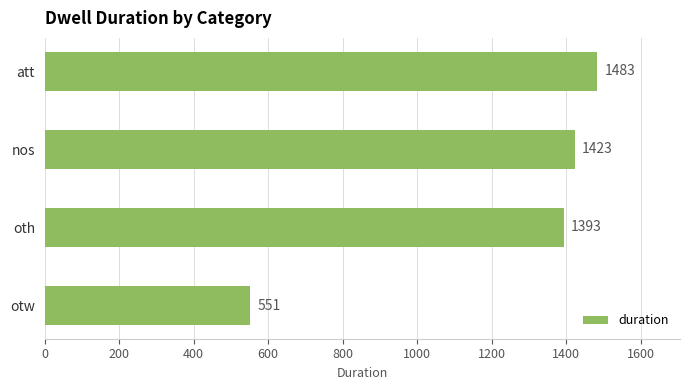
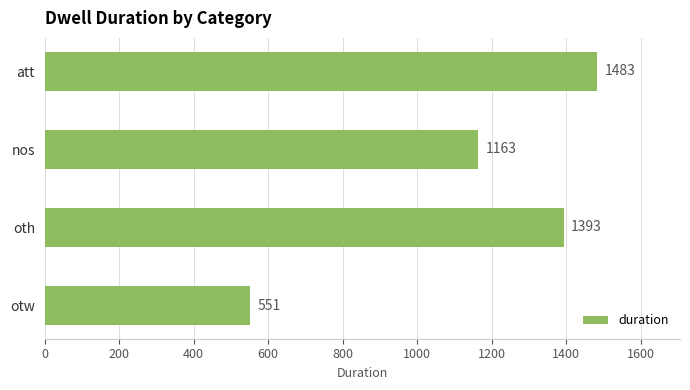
  {
    "att": 1483,
-   "nos": 1423,
+   "nos": 1163,
    "oth": 1393,
    "otw": 551
  }
